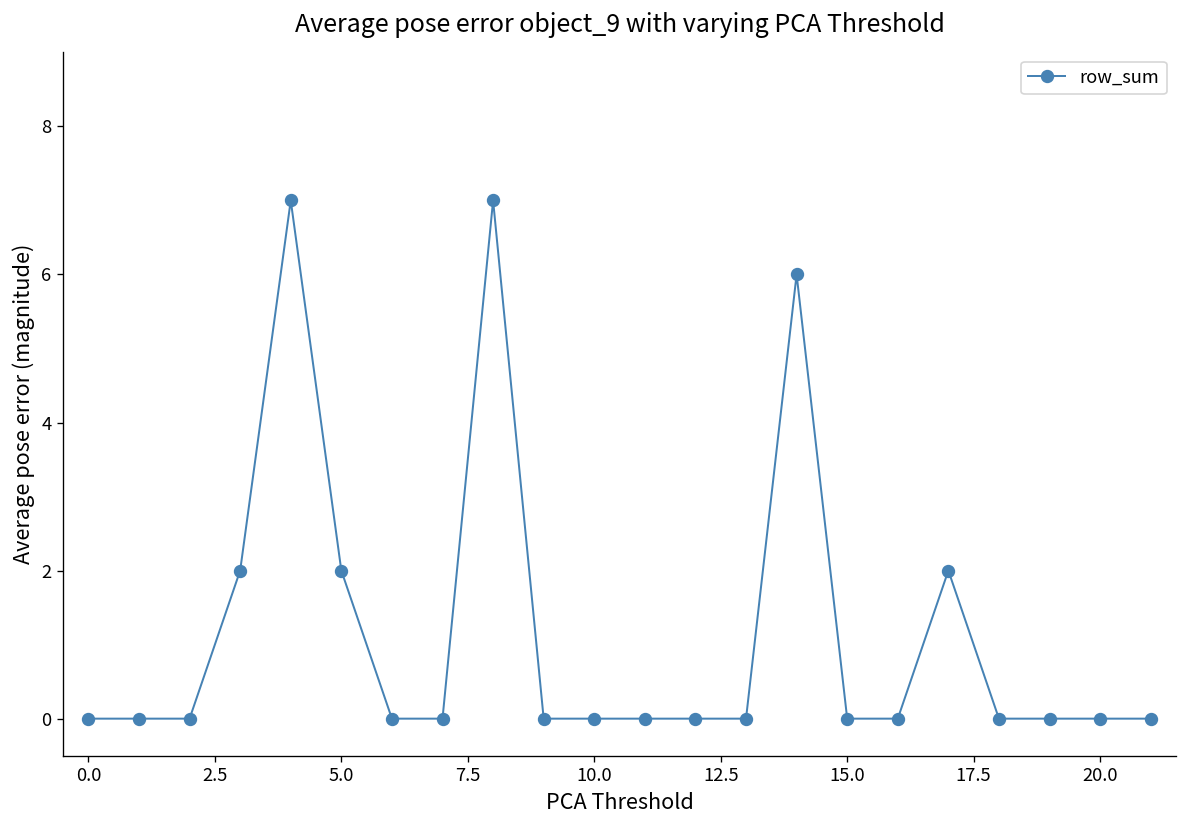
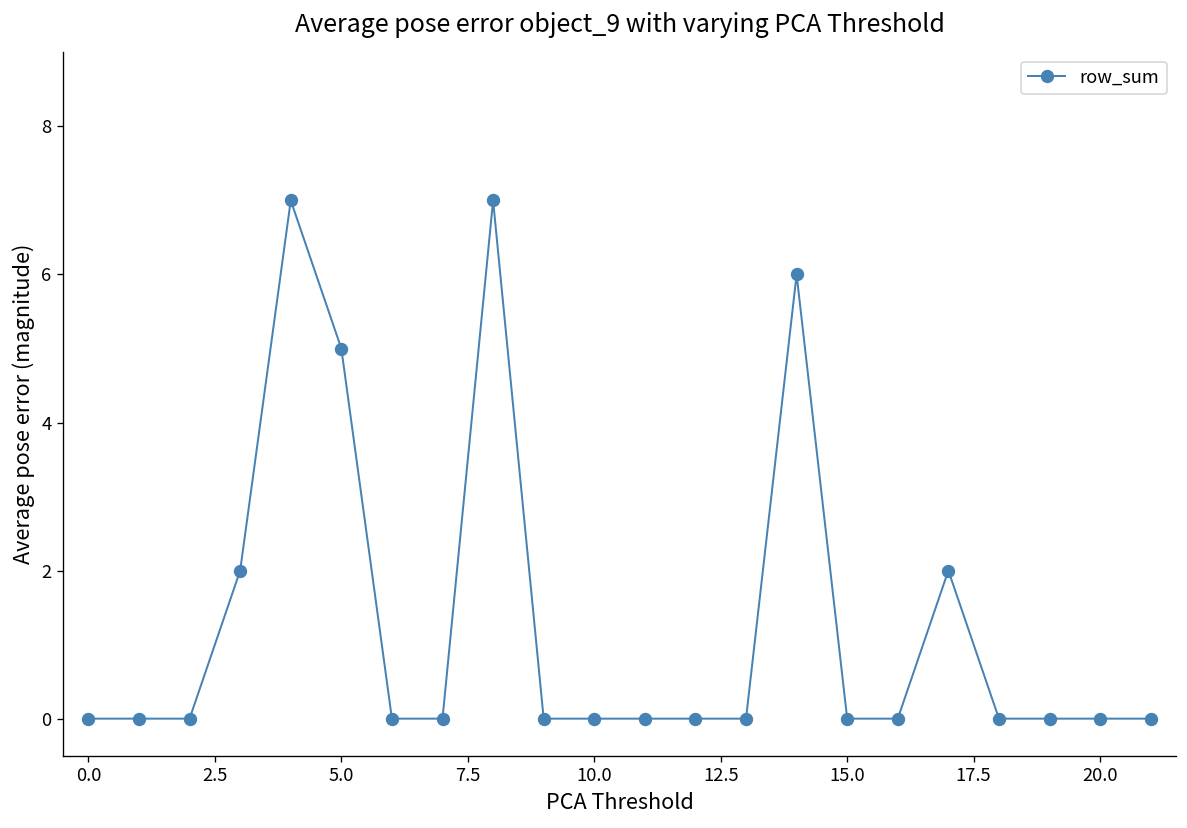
  {
    "0.0": 0,
-   "5.0": 2,
+   "5.0": 5,
    "10.0": 0,
    "15.0": 0,
    "20.0": 0
  }
